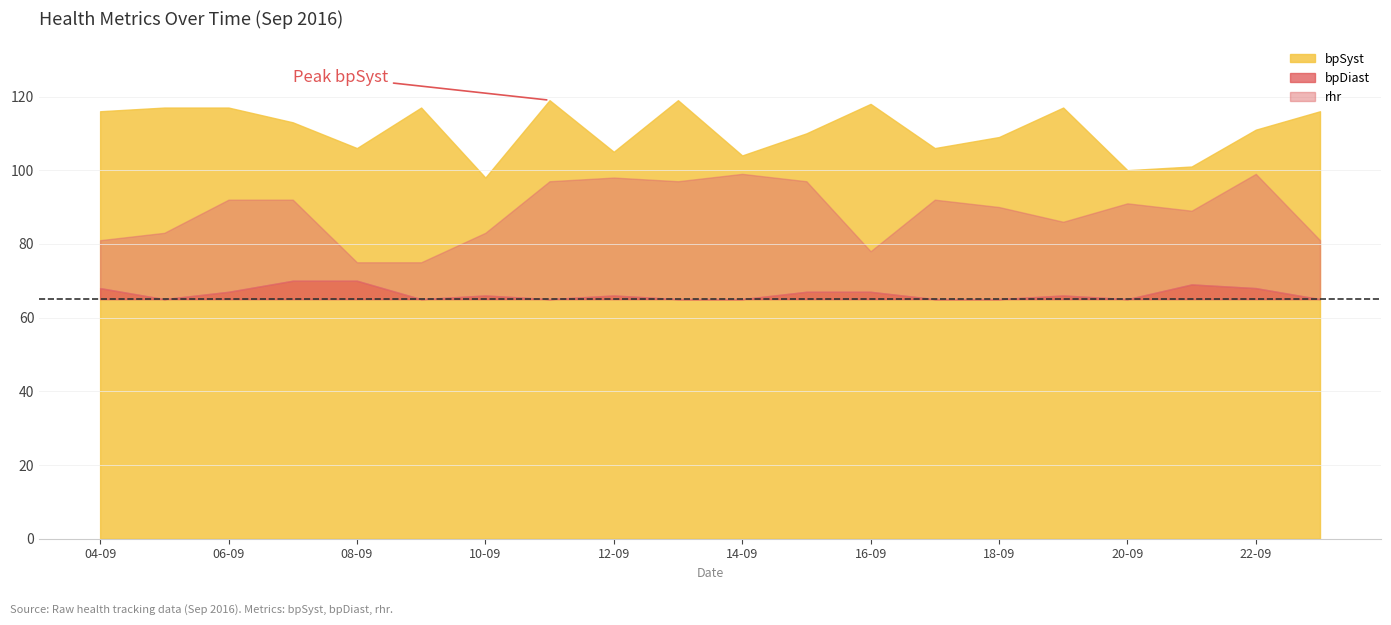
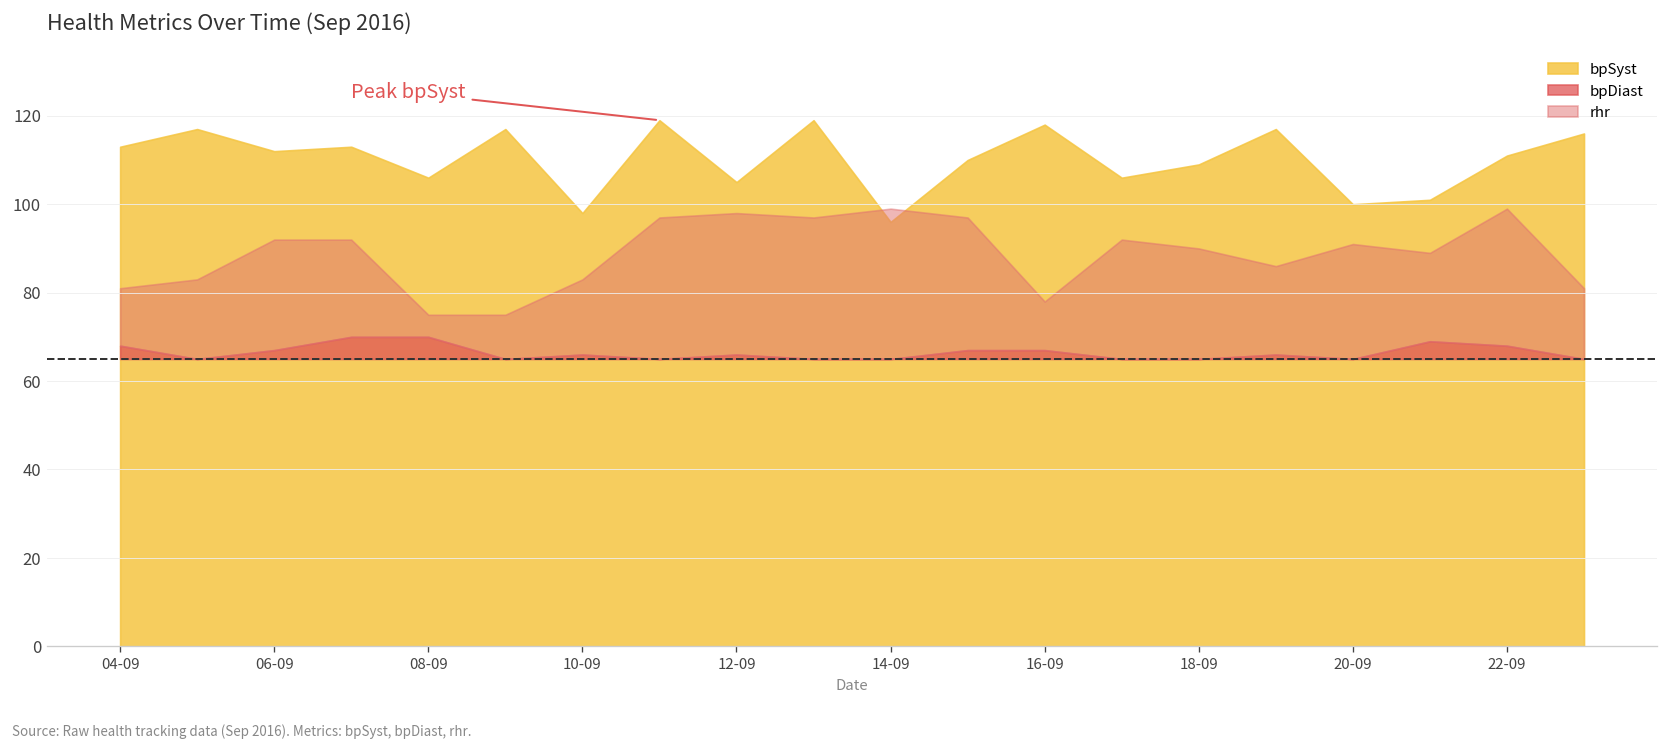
  {
    "bpSyst": {
-     "04-09": 116,
-     "06-09": 117,
+     "04-09": 113,
+     "06-09": 112,
      "08-09": 106,
      "10-09": 98,
      "12-09": 105,
-     "14-09": 104,
+     "14-09": 96,
      "16-09": 118,
      "18-09": 109,
      "20-09": 100,
      "22-09": 111
    }
  }
